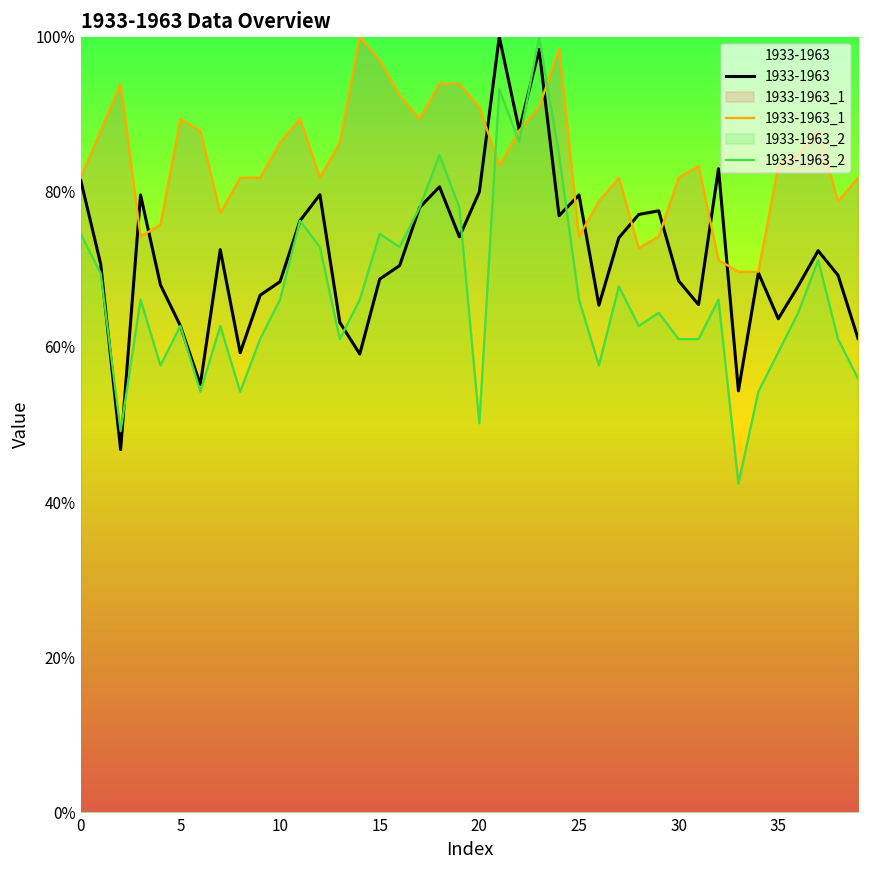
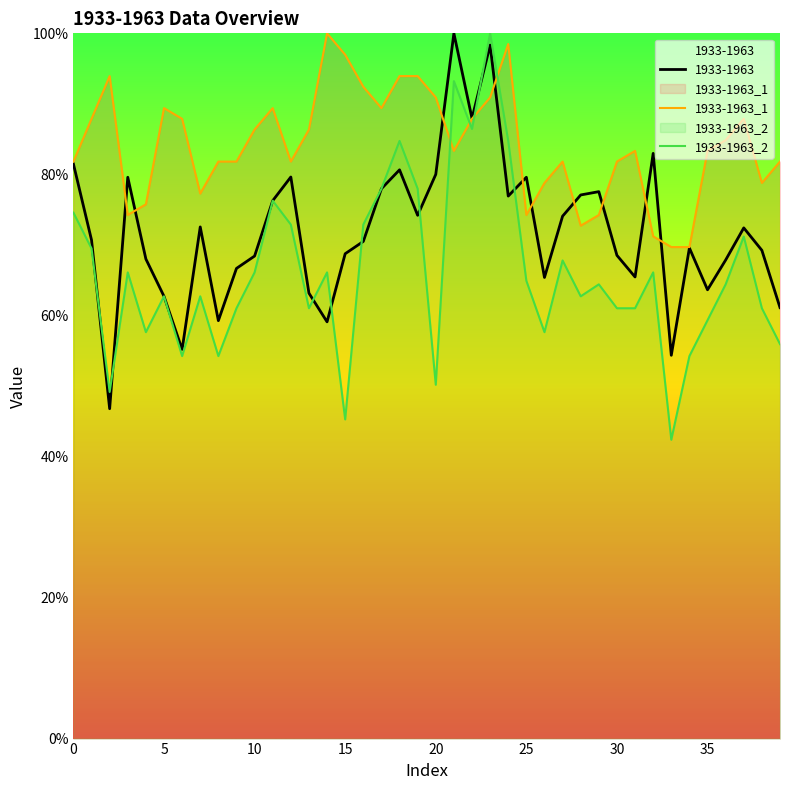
  {
    "1933-1963_2": {
      "0": "75%",
      "10": "66%",
-     "15": "75%",
+     "15": "45%",
      "20": "50%",
-     "25": "66%",
+     "25": "65%",
      "30": "61%",
      "35": "59%"
    }
  }
